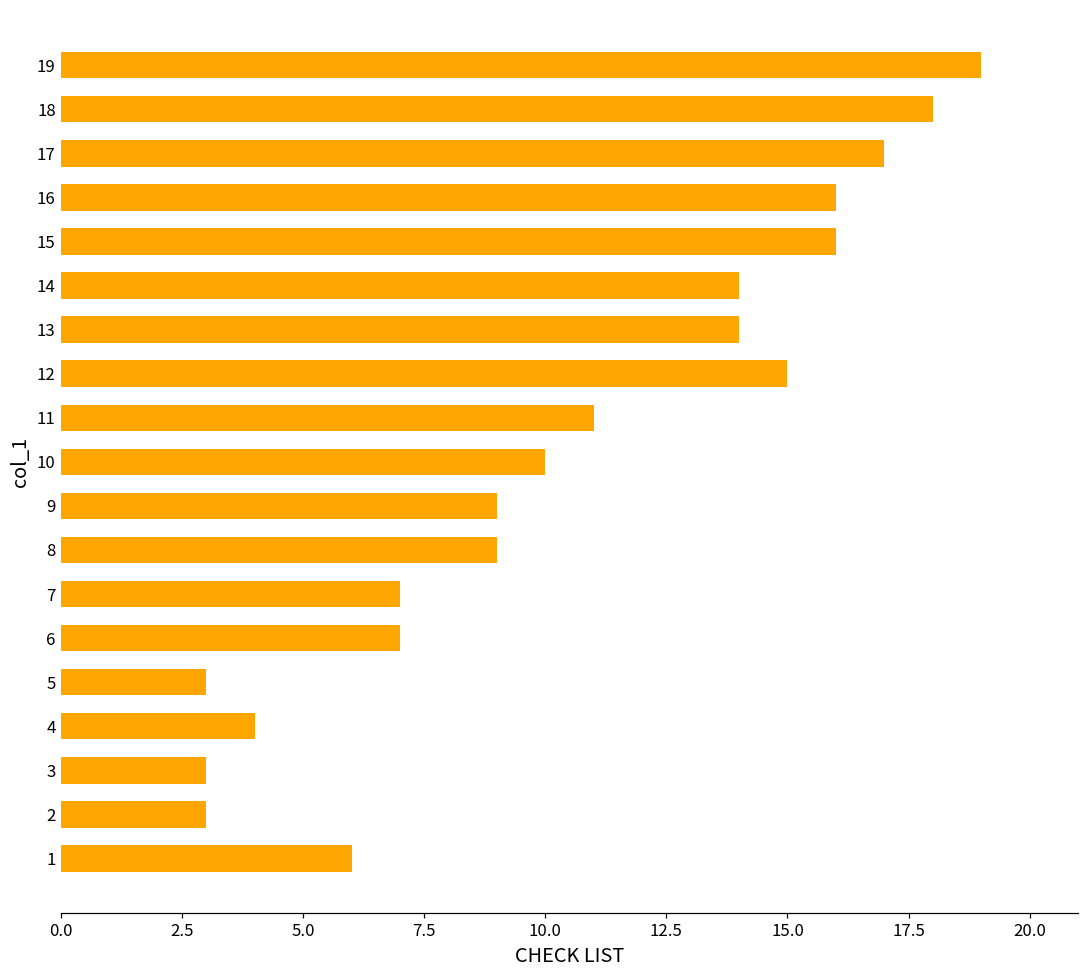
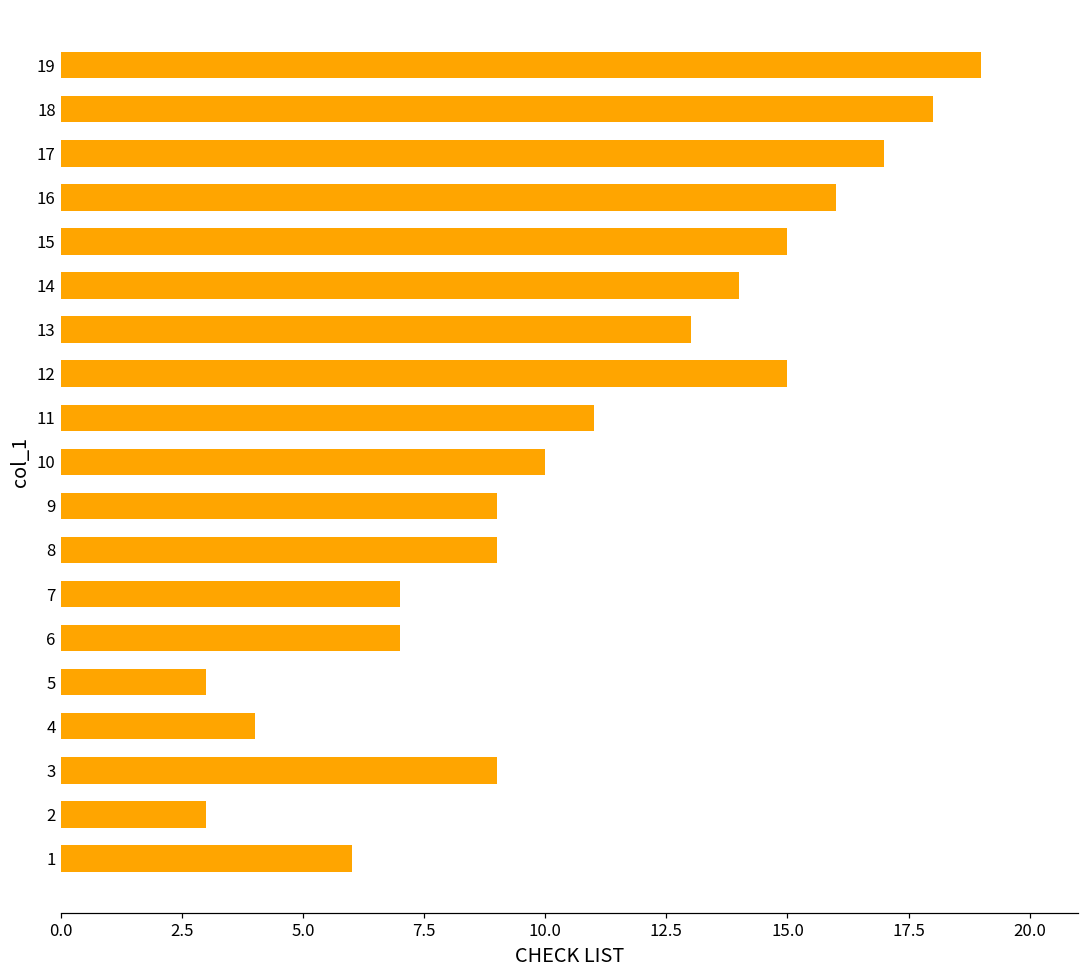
  {
    "19": 19,
    "18": 18,
    "17": 17,
    "16": 16,
-   "15": 16,
+   "15": 15,
    "14": 14,
-   "13": 14,
+   "13": 13,
    "12": 15,
    "11": 11,
    "10": 10,
    "9": 9,
    "8": 9,
    "7": 7,
    "6": 7,
    "5": 3,
    "4": 4,
-   "3": 3,
+   "3": 9,
    "2": 3,
    "1": 6
  }
